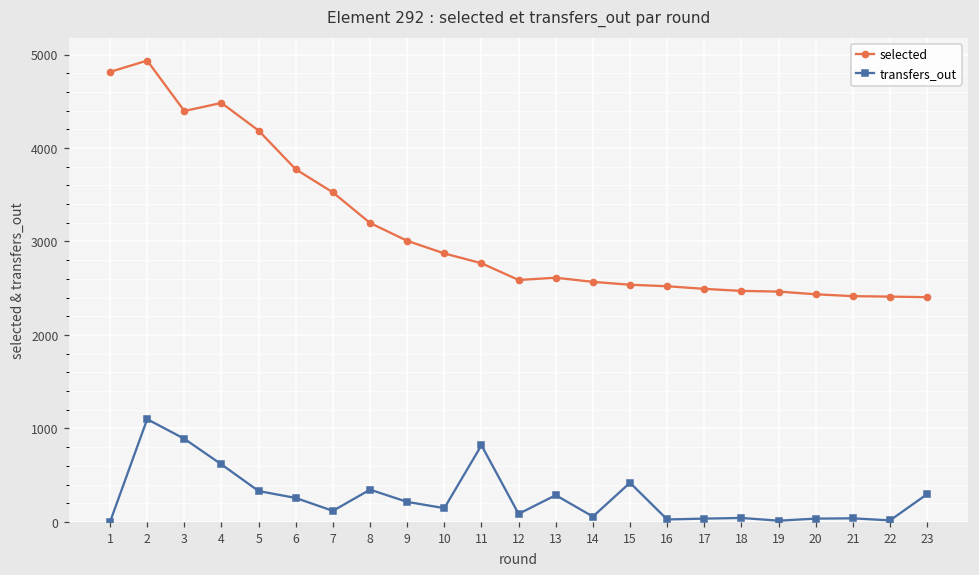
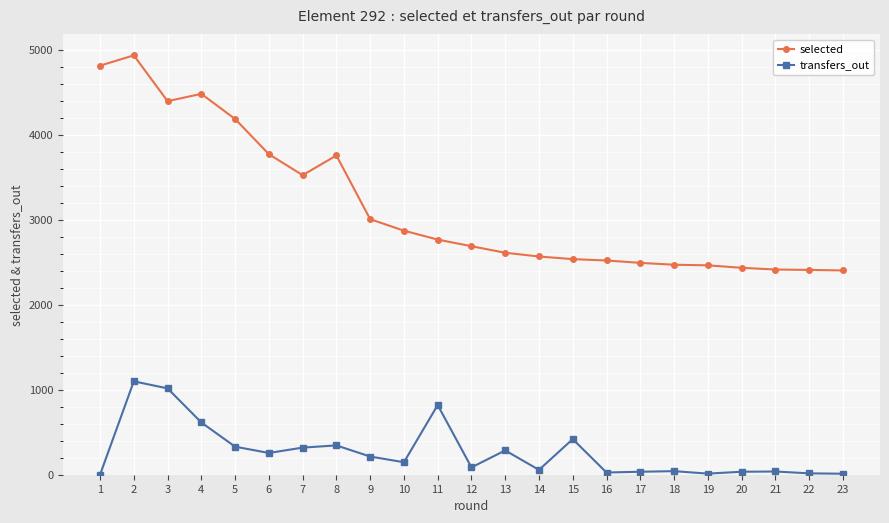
  {
    "selected": {
      "1": 4800,
      "2": 4900,
      "3": 4400,
      "4": 4500,
      "5": 4200,
      "6": 3800,
      "7": 3500,
-     "8": 3200,
+     "8": 3800,
      "9": 3000,
      "10": 2900,
      "11": 2800,
-     "12": 2600,
+     "12": 2700,
      "13": 2600,
      "14": 2600,
      "15": 2500,
      "16": 2500,
      "17": 2500,
      "18": 2500,
      "19": 2500,
      "20": 2400,
      "21": 2400,
      "22": 2400,
      "23": 2400
    },
    "transfers_out": {
      "1": 0,
      "2": 1100,
-     "3": 900,
+     "3": 1000,
      "4": 600,
      "5": 300,
      "6": 300,
-     "7": 100,
+     "7": 300,
      "8": 300,
      "9": 200,
      "10": 100,
      "11": 800,
      "12": 100,
      "13": 300,
      "14": 100,
      "15": 400,
      "16": 0,
      "17": 0,
      "18": 0,
      "19": 0,
      "20": 0,
      "21": 0,
      "22": 0,
-     "23": 300
+     "23": 0
    }
  }
